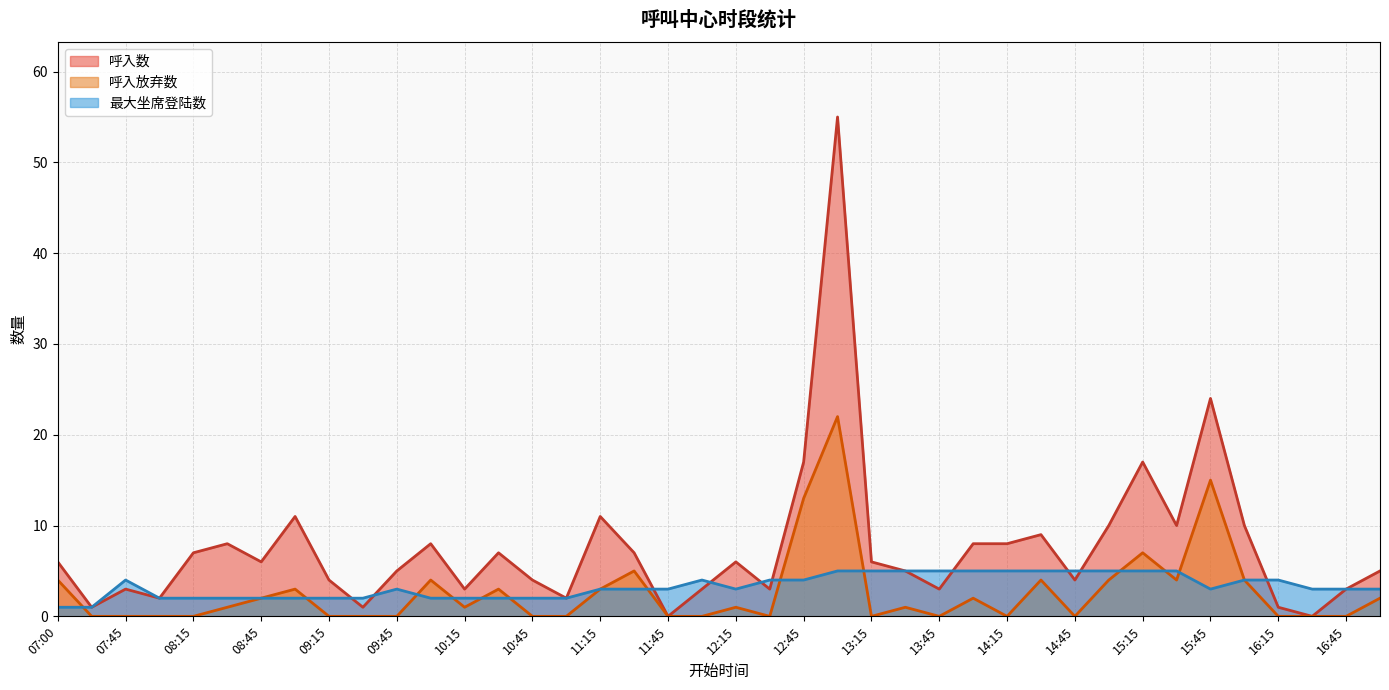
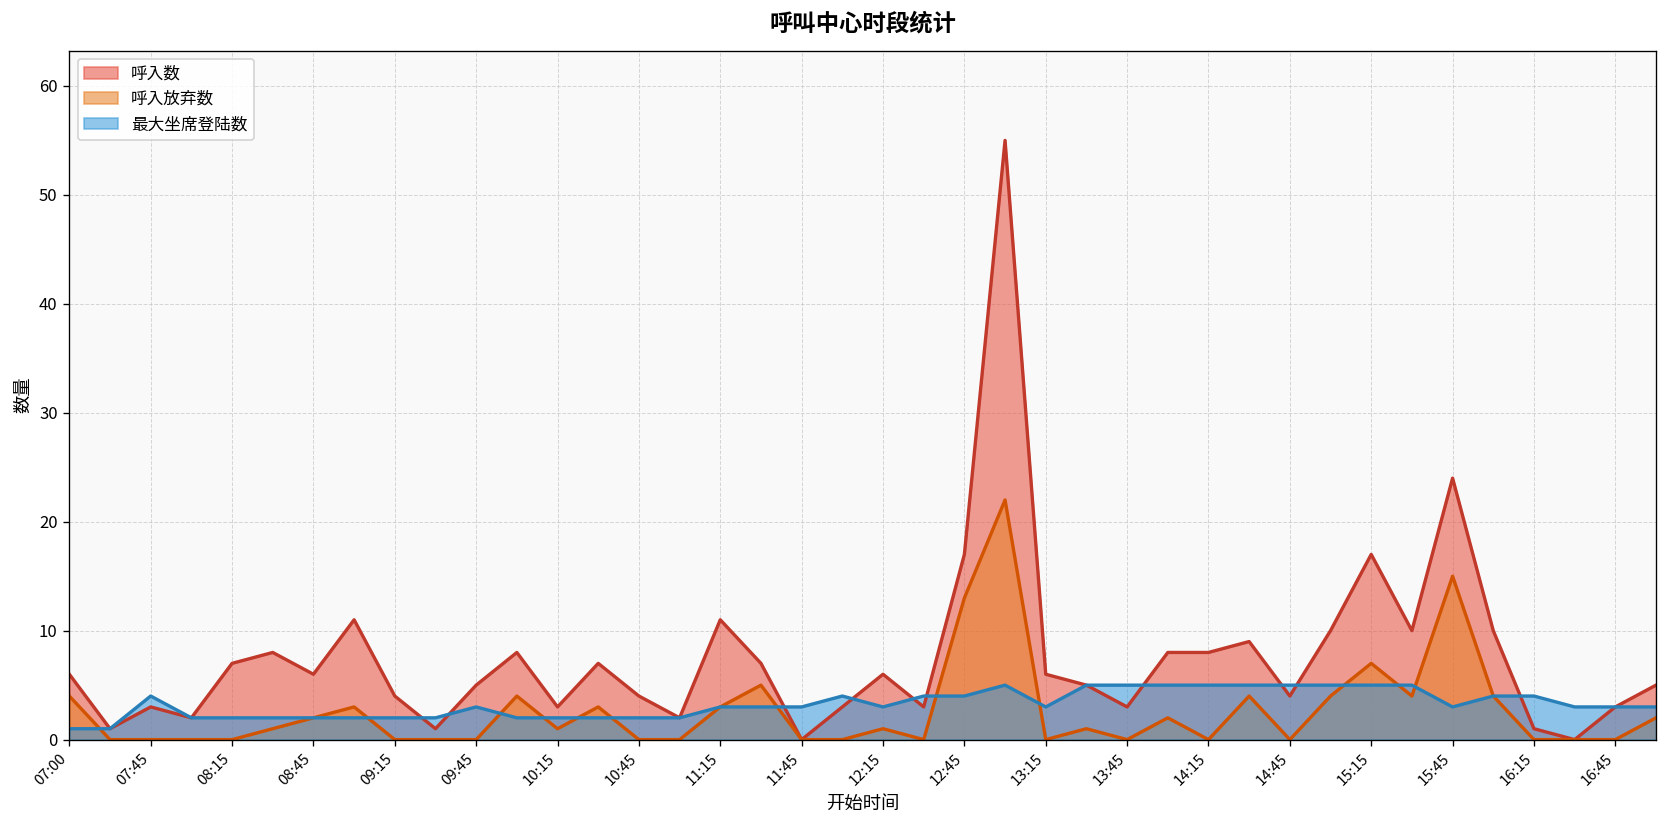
  {
    "最大坐席登陆数": {
      "07:00": 1,
      "07:45": 4,
      "08:15": 2,
      "09:15": 2,
      "09:45": 3,
      "10:15": 2,
      "10:45": 2,
      "11:45": 3,
      "12:15": 3,
      "12:45": 4,
-     "13:15": 5,
+     "13:15": 3,
      "13:45": 5,
      "14:15": 5,
      "14:45": 5,
      "15:15": 5,
      "15:45": 3,
      "16:15": 4
    }
  }
